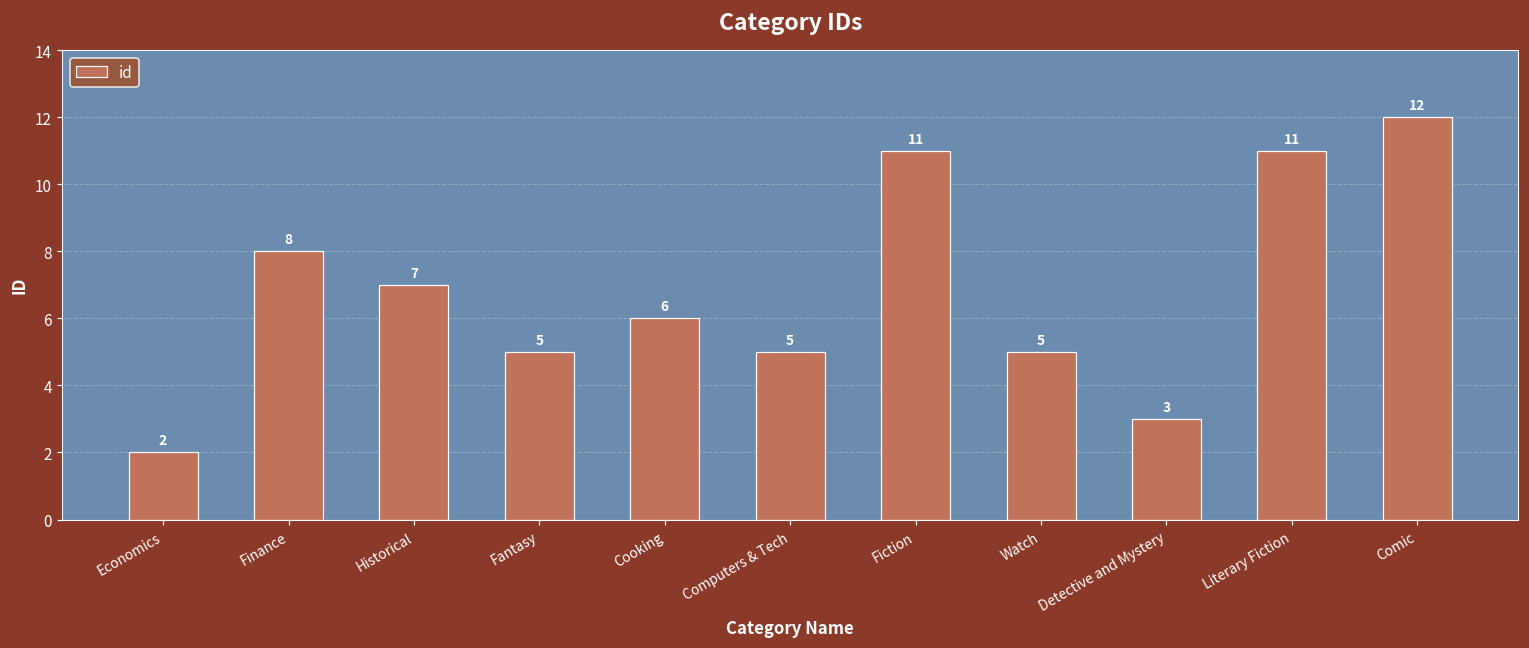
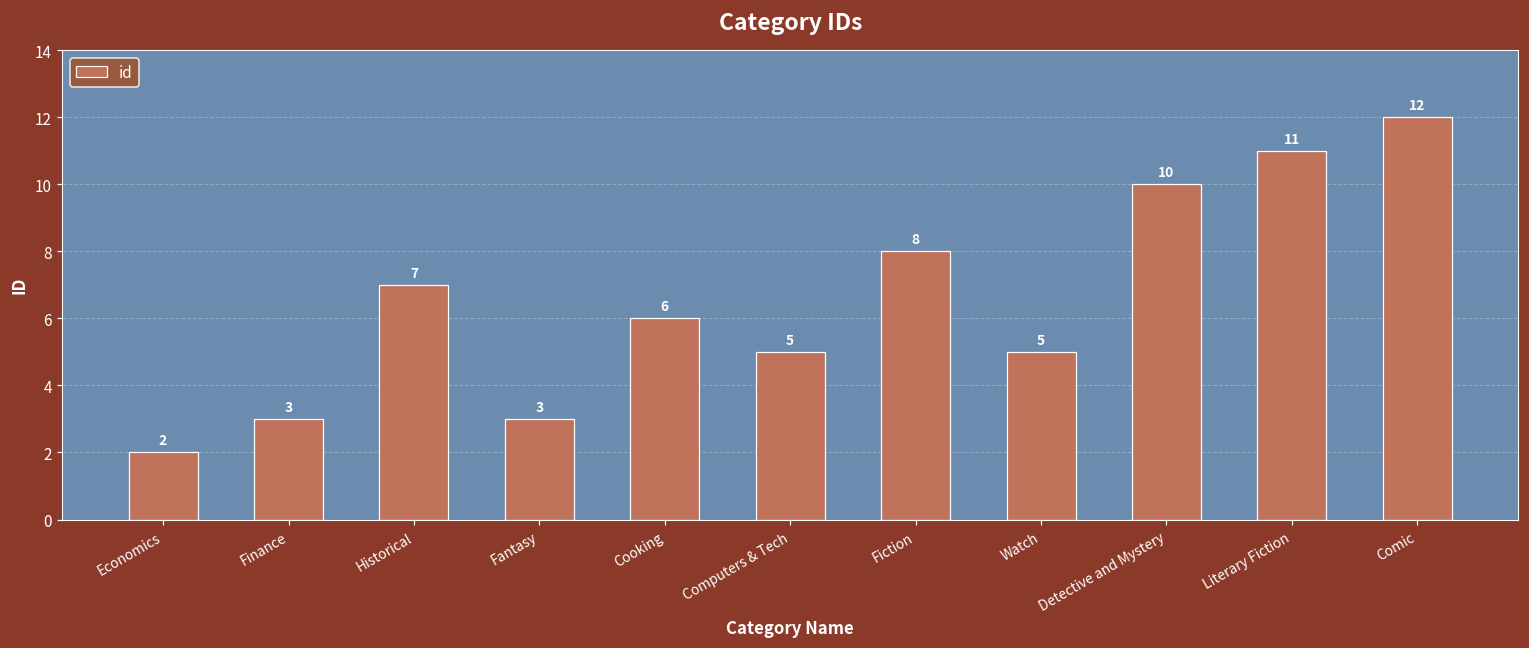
  {
    "Economics": 2,
-   "Finance": 8,
+   "Finance": 3,
    "Historical": 7,
-   "Fantasy": 5,
+   "Fantasy": 3,
    "Cooking": 6,
    "Computers & Tech": 5,
-   "Fiction": 11,
+   "Fiction": 8,
    "Watch": 5,
-   "Detective and Mystery": 3,
+   "Detective and Mystery": 10,
    "Literary Fiction": 11,
    "Comic": 12
  }
